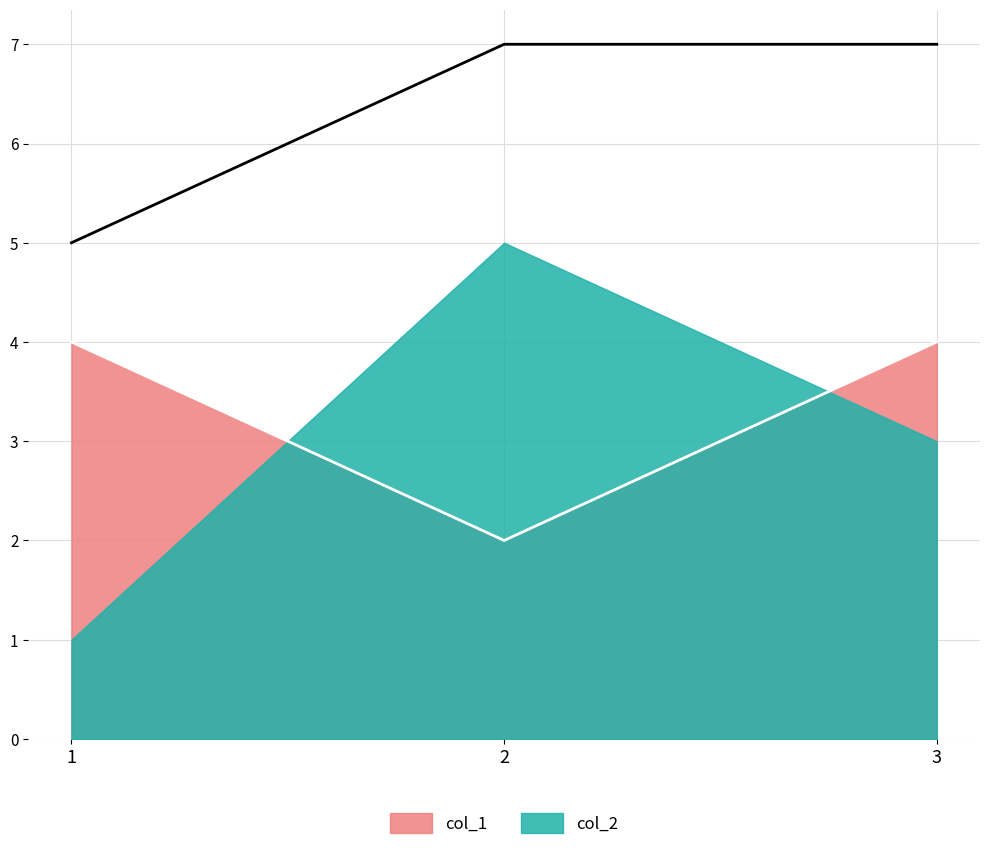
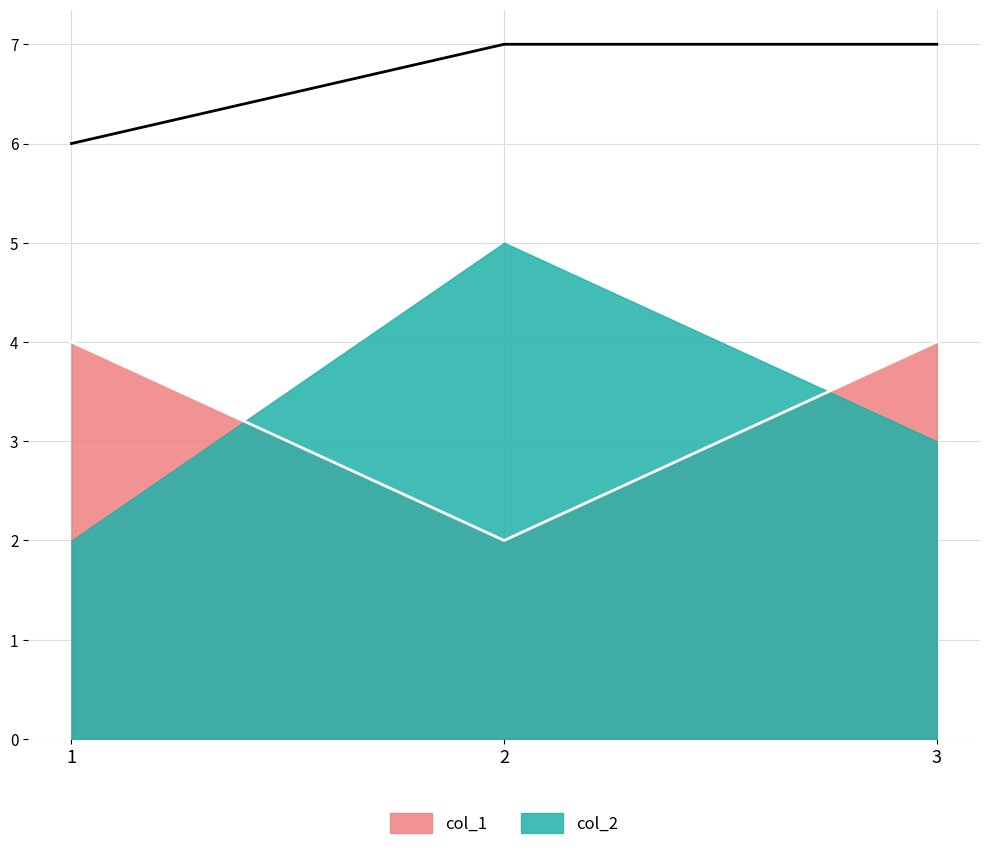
  {
    "col_1": {
      "1": 4,
      "2": 2,
      "3": 4
    },
    "col_2": {
-     "1": 1,
+     "1": 2,
      "2": 5,
      "3": 3
    }
  }
